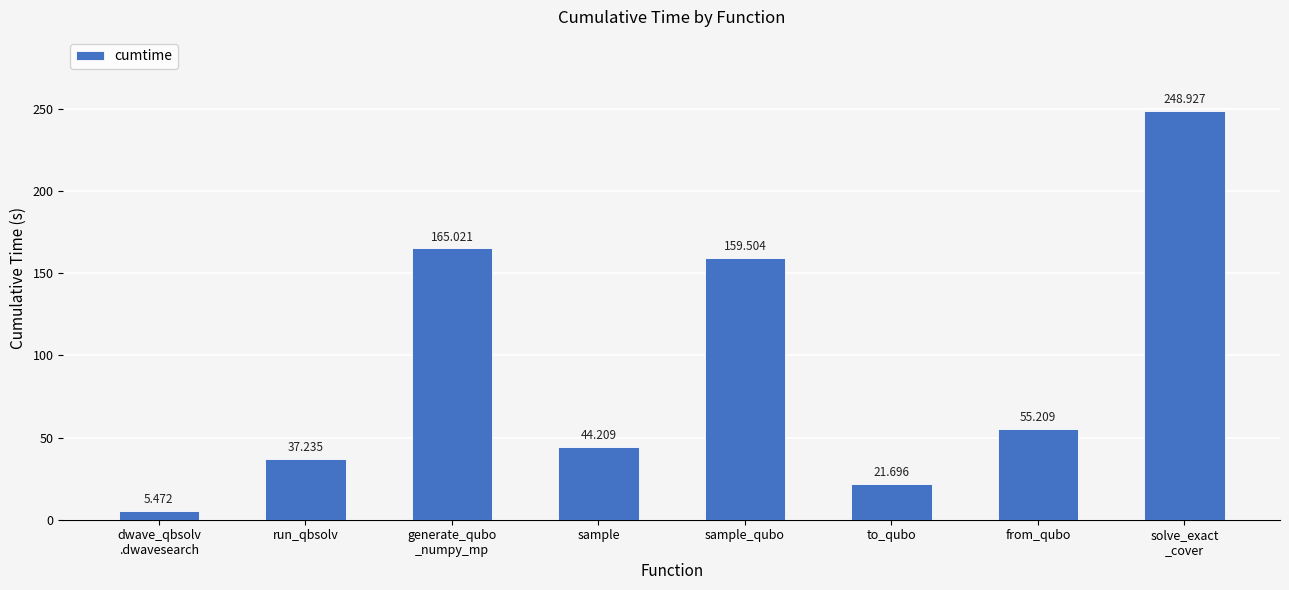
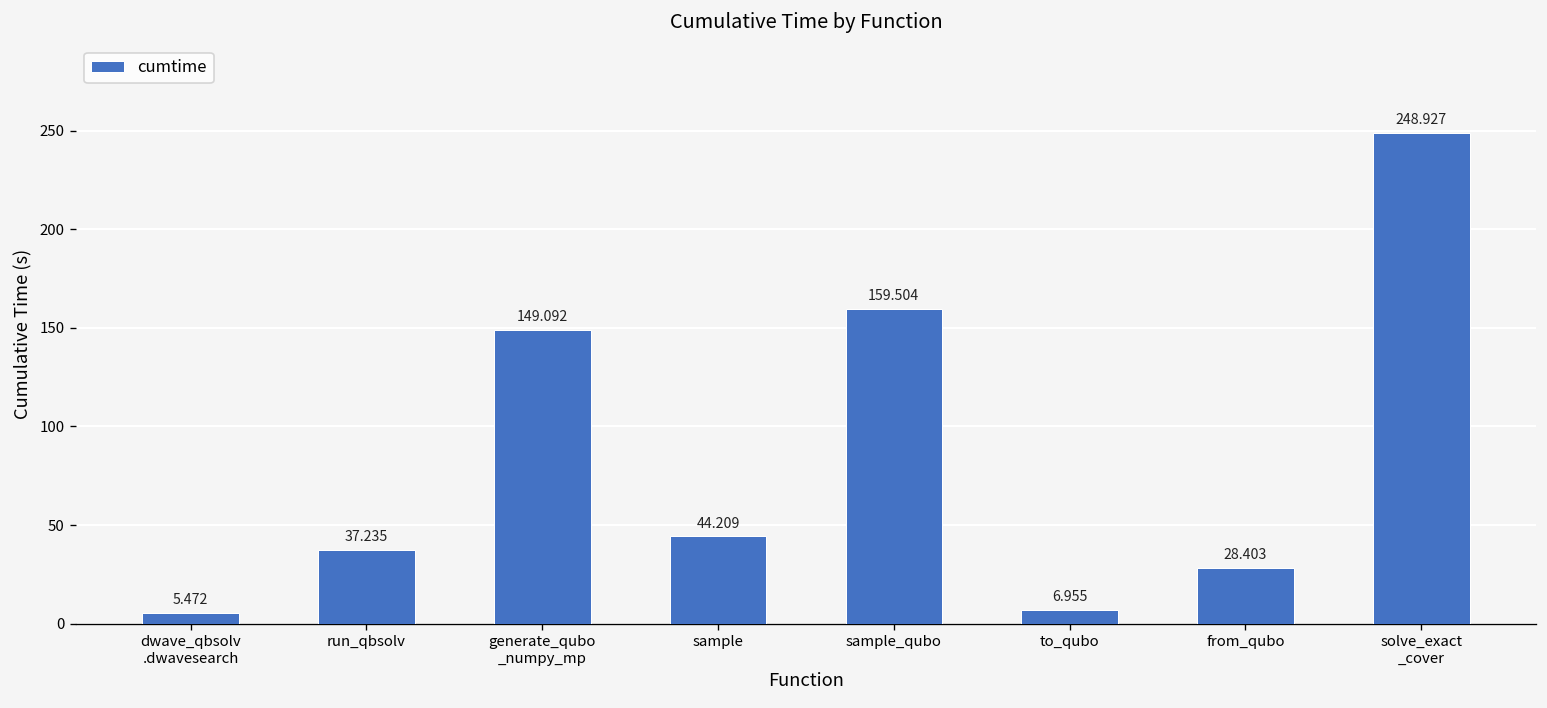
  {
    "dwave_qbsolv .dwavesearch": 5.472,
    "run_qbsolv": 37.235,
-   "generate_qubo _numpy_mp": 165.021,
+   "generate_qubo _numpy_mp": 149.092,
    "sample": 44.209,
    "sample_qubo": 159.504,
-   "to_qubo": 21.696,
-   "from_qubo": 55.209,
+   "to_qubo": 6.955,
+   "from_qubo": 28.403,
    "solve_exact _cover": 248.927
  }
